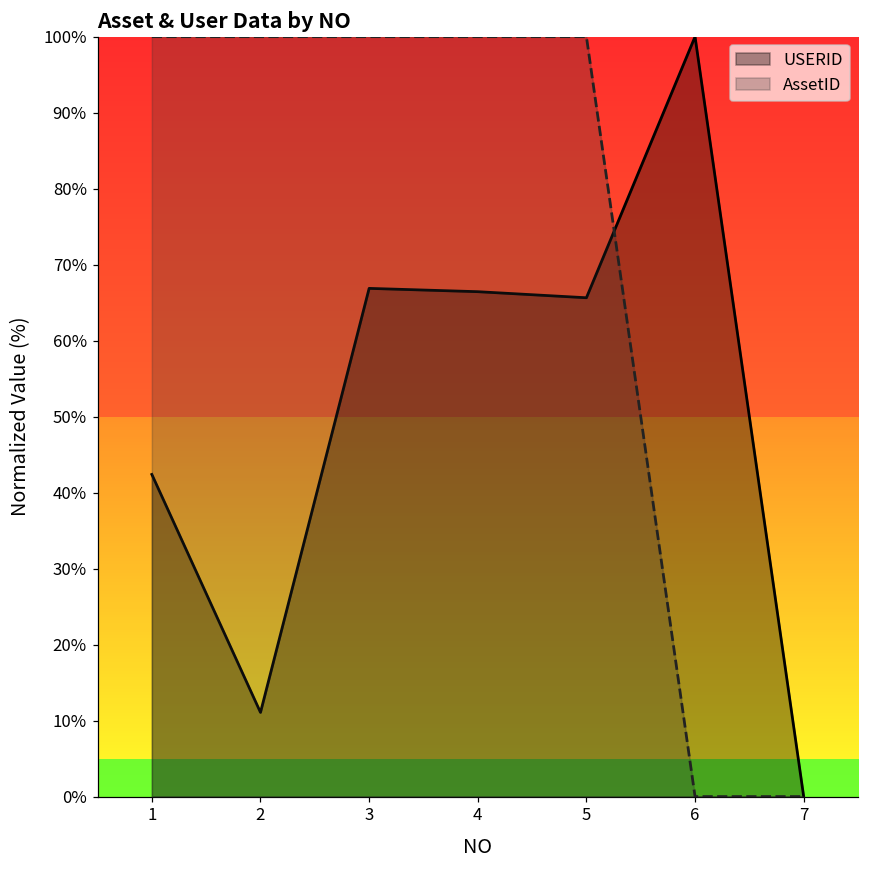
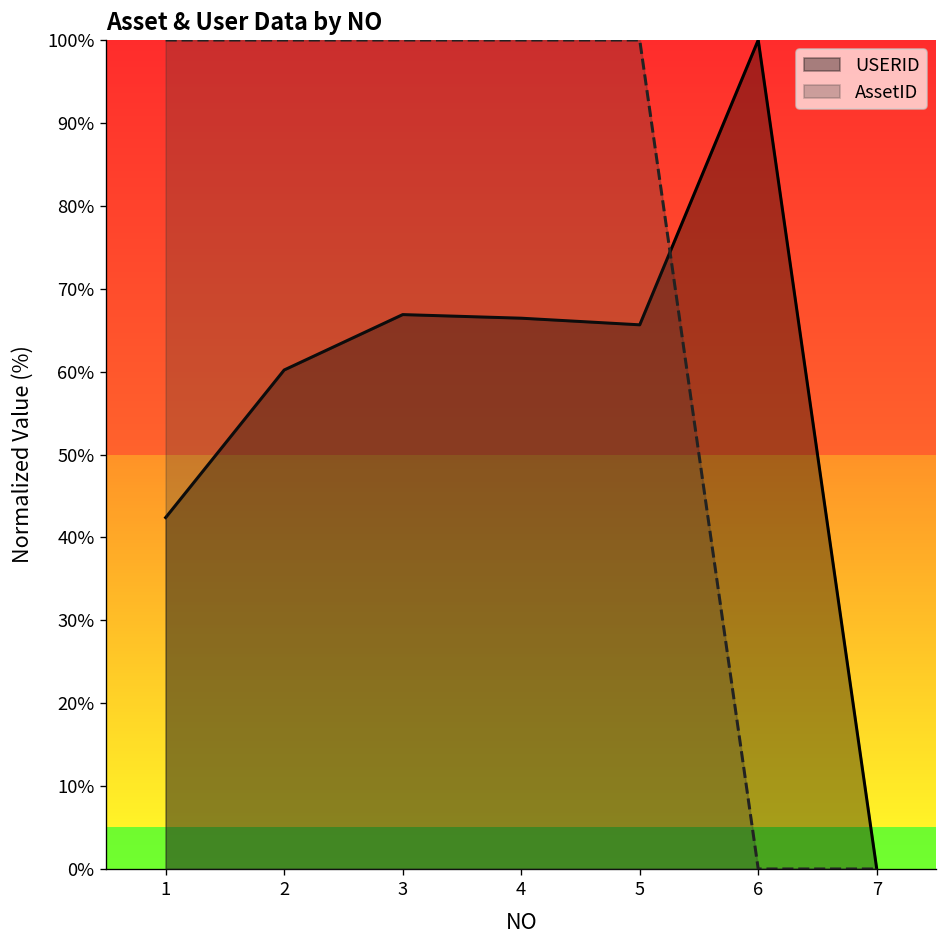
  {
    "USERID": {
      "1": "42%",
-     "2": "11%",
+     "2": "60%",
      "3": "67%",
      "4": "66%",
      "5": "66%",
      "6": "100%"
    },
    "AssetID": {
      "1": "100%",
      "2": "100%",
      "3": "100%",
      "4": "100%",
      "5": "100%",
      "6": "0%"
    }
  }
